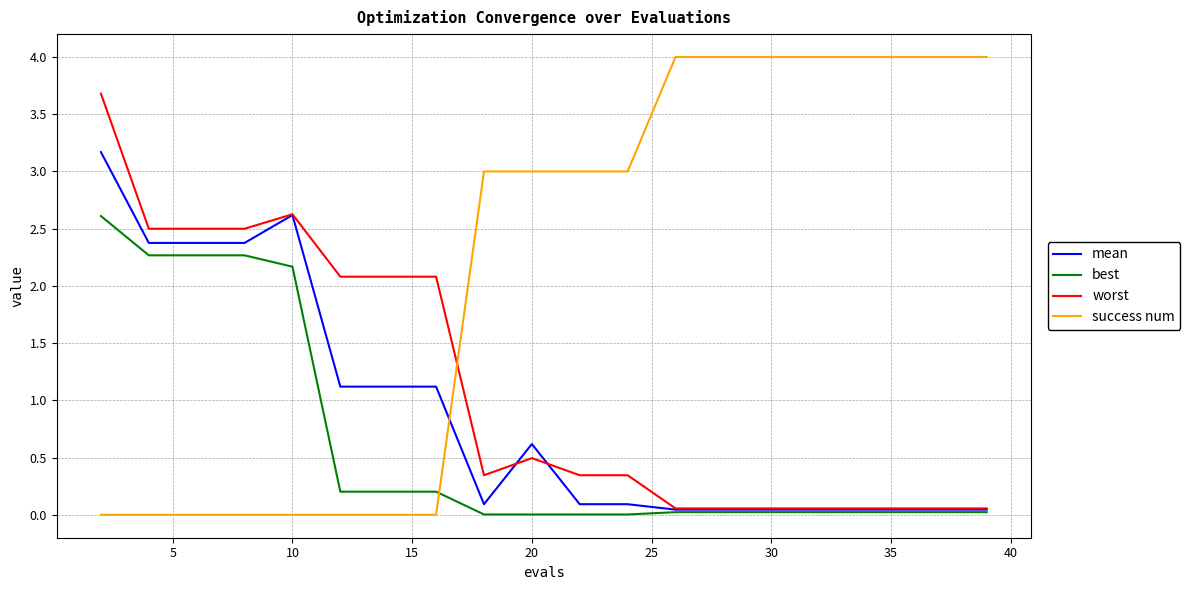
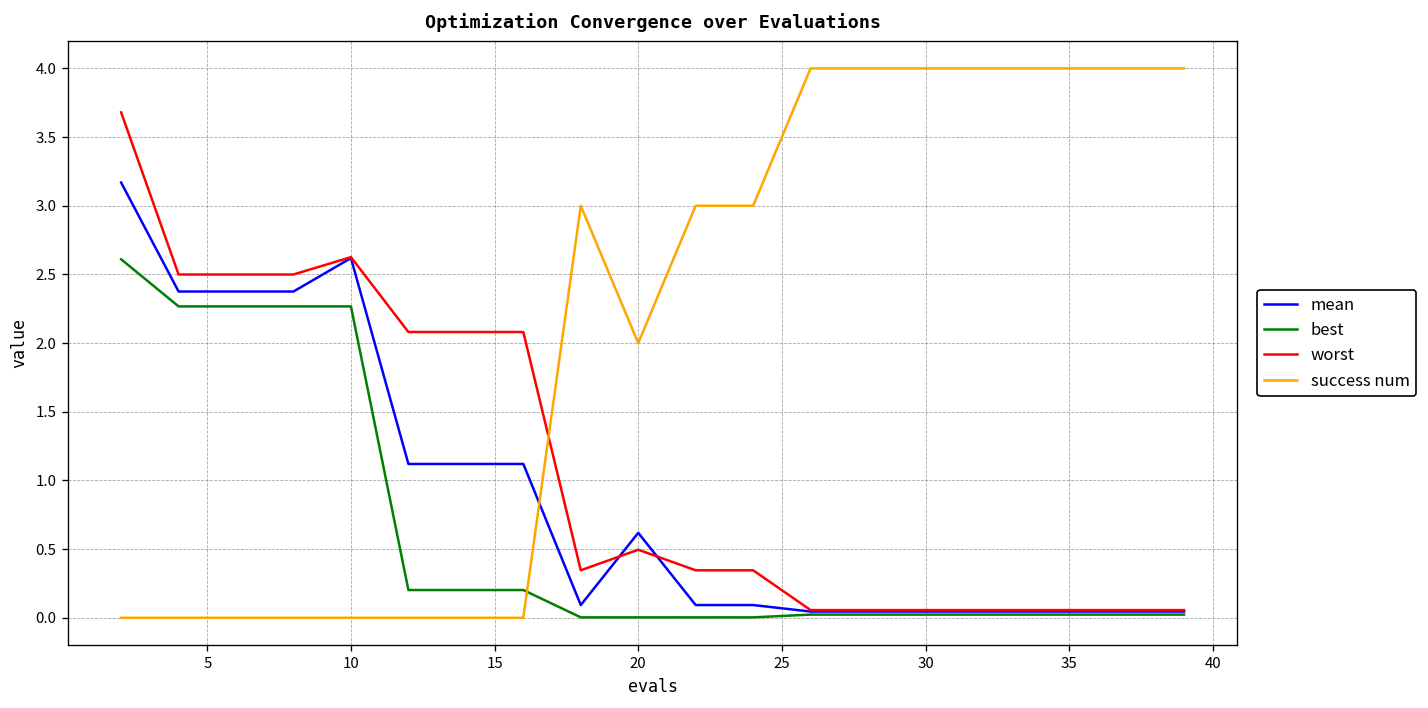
  {
    "mean": {
      "20": 0.62
    },
    "best": {
-     "10": 2.17,
+     "10": 2.27,
      "20": 0.00,
      "30": 0.02
    },
    "worst": {
      "20": 0.50
    },
    "success num": {
      "10": 0,
-     "20": 3,
+     "20": 2,
      "30": 4
    }
  }
